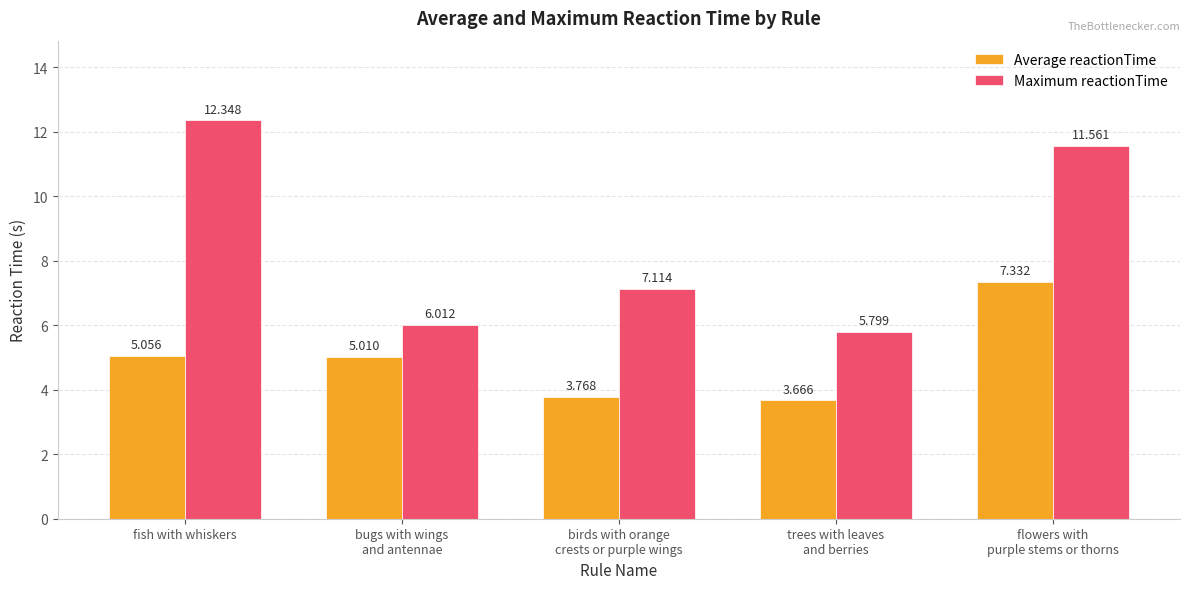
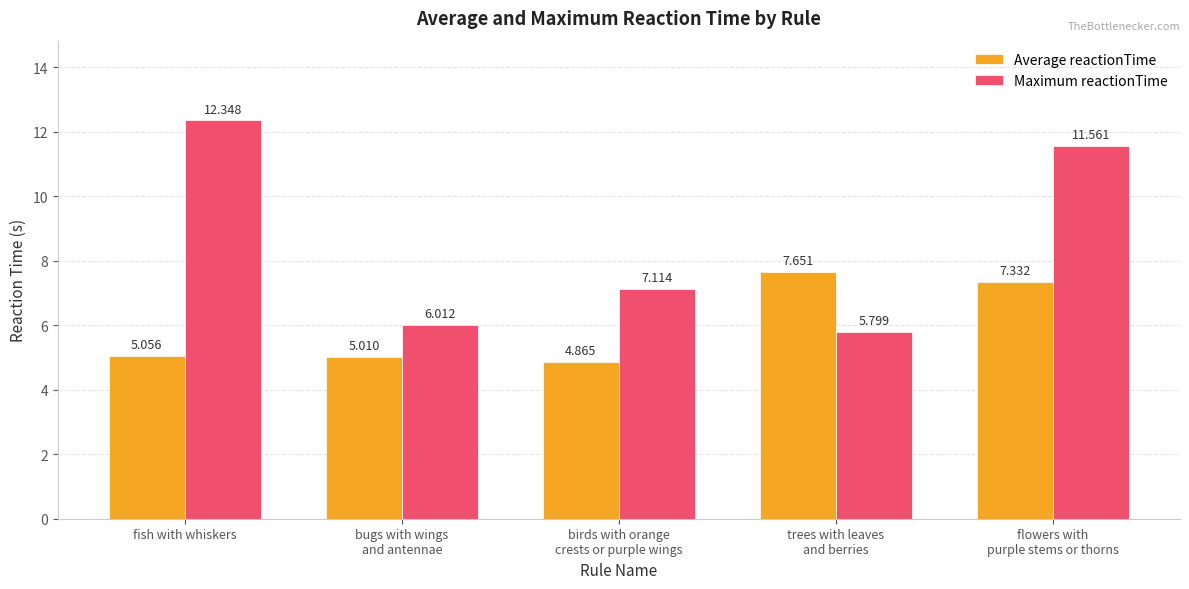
  {
    "Average reactionTime": {
      "fish with whiskers": 5.056,
      "bugs with wings and antennae": 5.010,
-     "birds with orange crests or purple wings": 3.768,
-     "trees with leaves and berries": 3.666,
+     "birds with orange crests or purple wings": 4.865,
+     "trees with leaves and berries": 7.651,
      "flowers with purple stems or thorns": 7.332
    },
    "Maximum reactionTime": {
      "fish with whiskers": 12.348,
      "bugs with wings and antennae": 6.012,
      "birds with orange crests or purple wings": 7.114,
      "trees with leaves and berries": 5.799,
      "flowers with purple stems or thorns": 11.561
    }
  }
